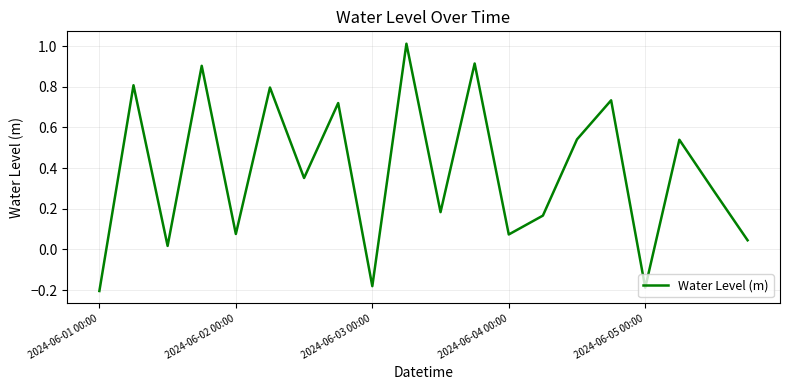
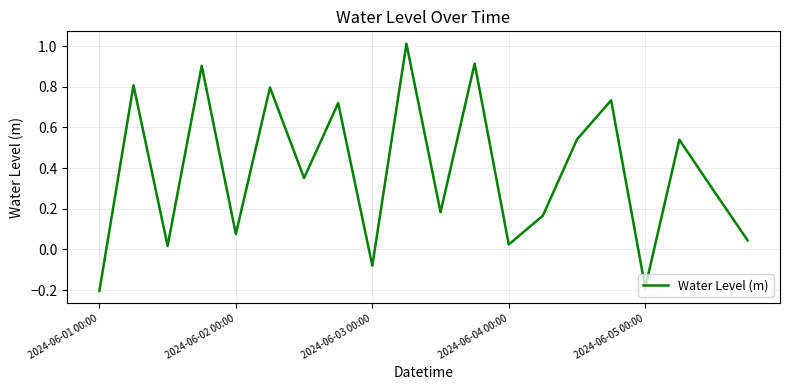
  {
    "2024-06-01 00:00": -0.20,
    "2024-06-02 00:00": 0.08,
-   "2024-06-03 00:00": -0.18,
-   "2024-06-04 00:00": 0.07
+   "2024-06-03 00:00": -0.08,
+   "2024-06-04 00:00": 0.02
  }
